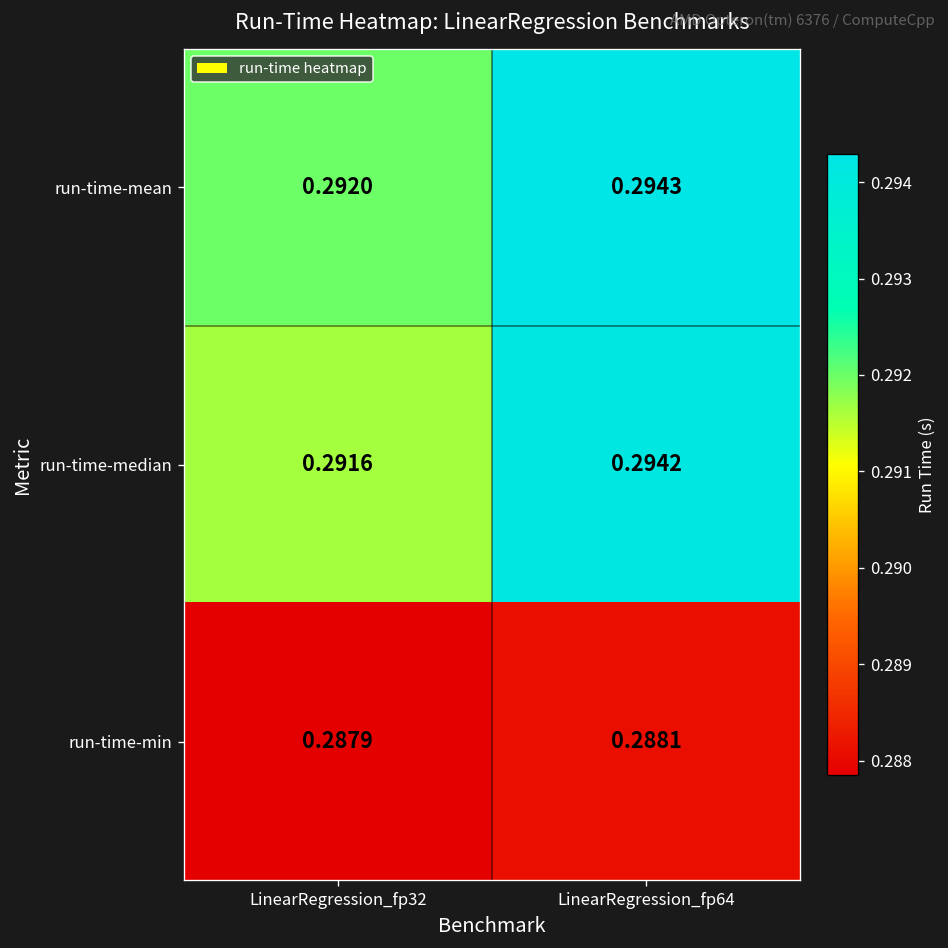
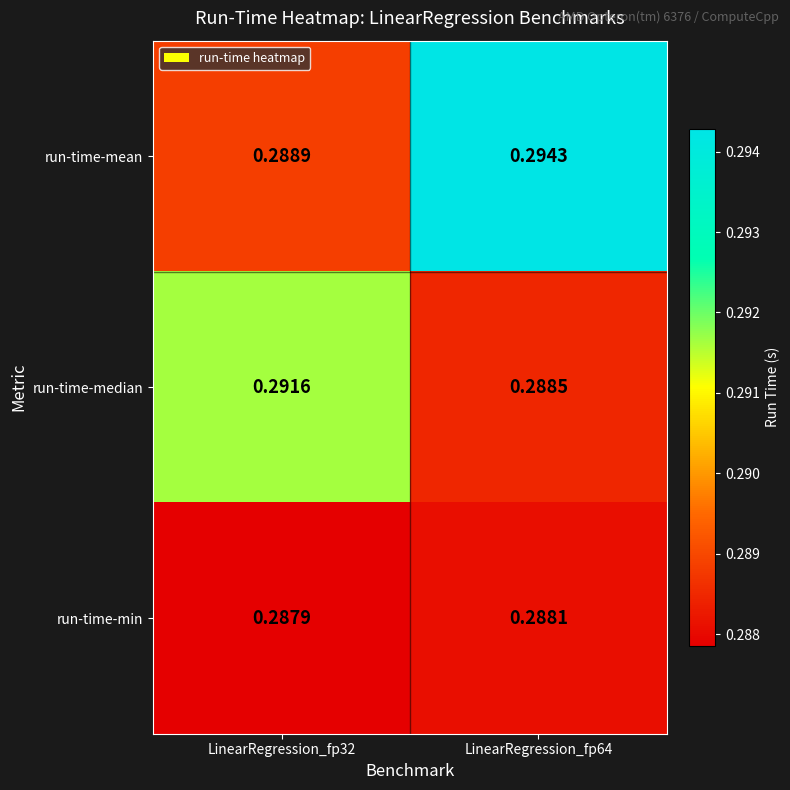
  {
    "run-time-mean": {
-     "LinearRegression_fp32": 0.2920,
+     "LinearRegression_fp32": 0.2889,
      "LinearRegression_fp64": 0.2943
    },
    "run-time-median": {
      "LinearRegression_fp32": 0.2916,
-     "LinearRegression_fp64": 0.2942
+     "LinearRegression_fp64": 0.2885
    },
    "run-time-min": {
      "LinearRegression_fp32": 0.2879,
      "LinearRegression_fp64": 0.2881
    }
  }
